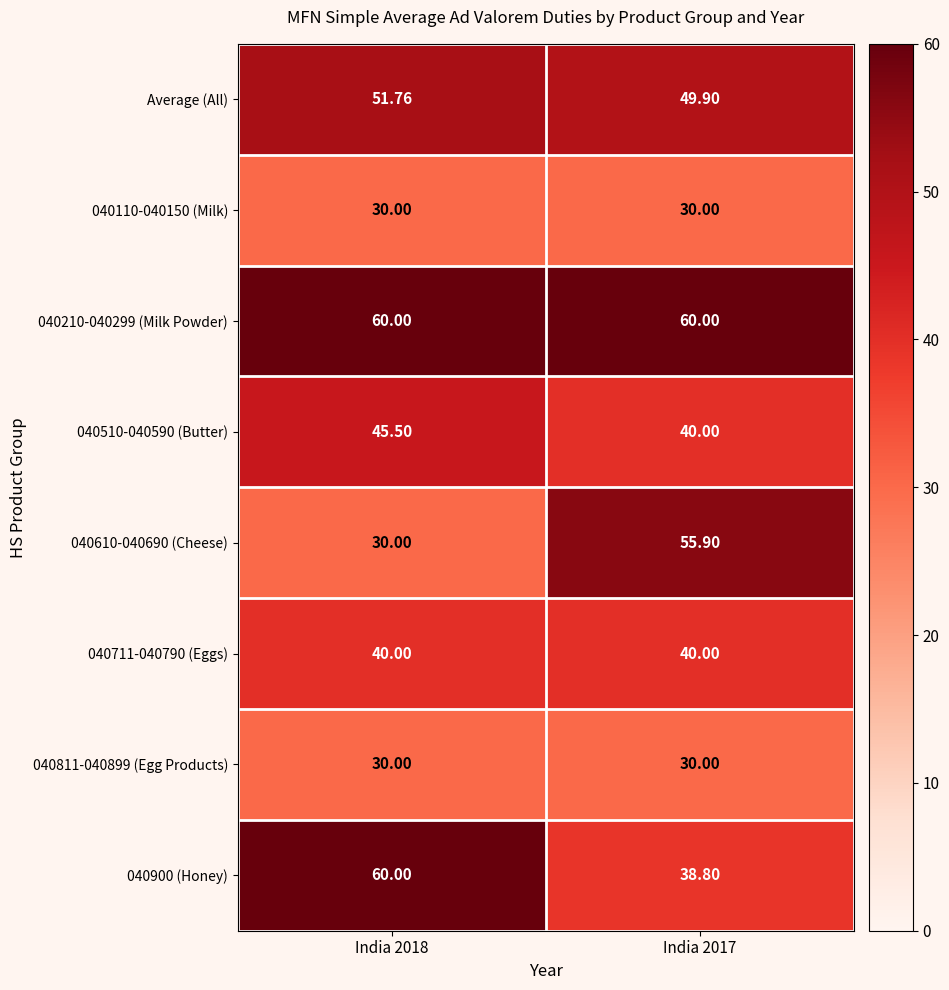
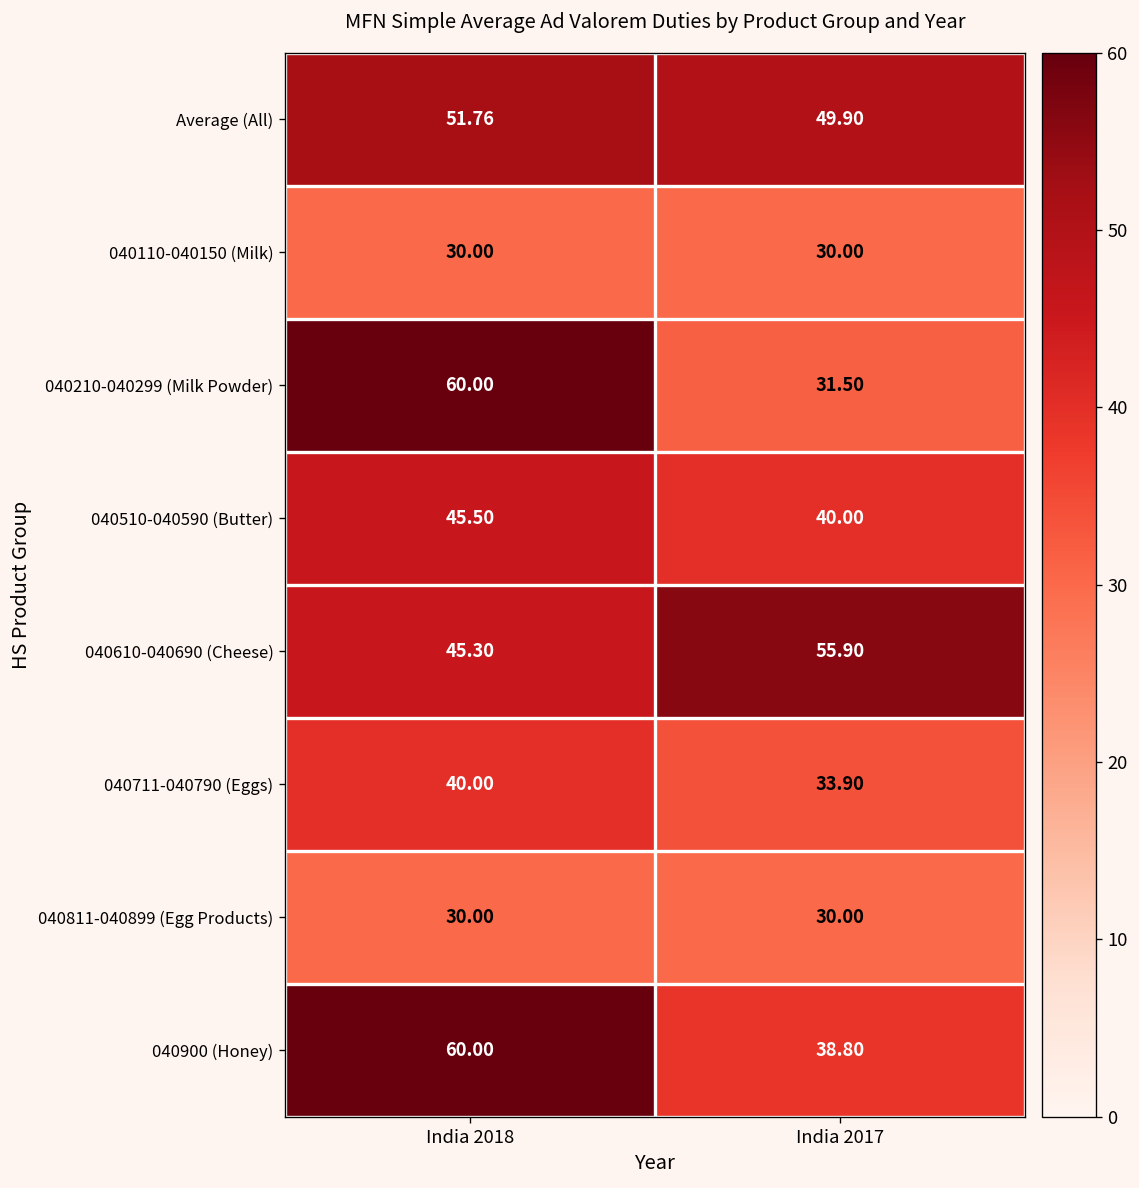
  {
    "Average (All)": {
      "India 2018": 51.76,
      "India 2017": 49.90
    },
    "040110-040150 (Milk)": {
      "India 2018": 30.00,
      "India 2017": 30.00
    },
    "040210-040299 (Milk Powder)": {
      "India 2018": 60.00,
-     "India 2017": 60.00
+     "India 2017": 31.50
    },
    "040510-040590 (Butter)": {
      "India 2018": 45.50,
      "India 2017": 40.00
    },
    "040610-040690 (Cheese)": {
-     "India 2018": 30.00,
+     "India 2018": 45.30,
      "India 2017": 55.90
    },
    "040711-040790 (Eggs)": {
      "India 2018": 40.00,
-     "India 2017": 40.00
+     "India 2017": 33.90
    },
    "040811-040899 (Egg Products)": {
      "India 2018": 30.00,
      "India 2017": 30.00
    },
    "040900 (Honey)": {
      "India 2018": 60.00,
      "India 2017": 38.80
    }
  }
